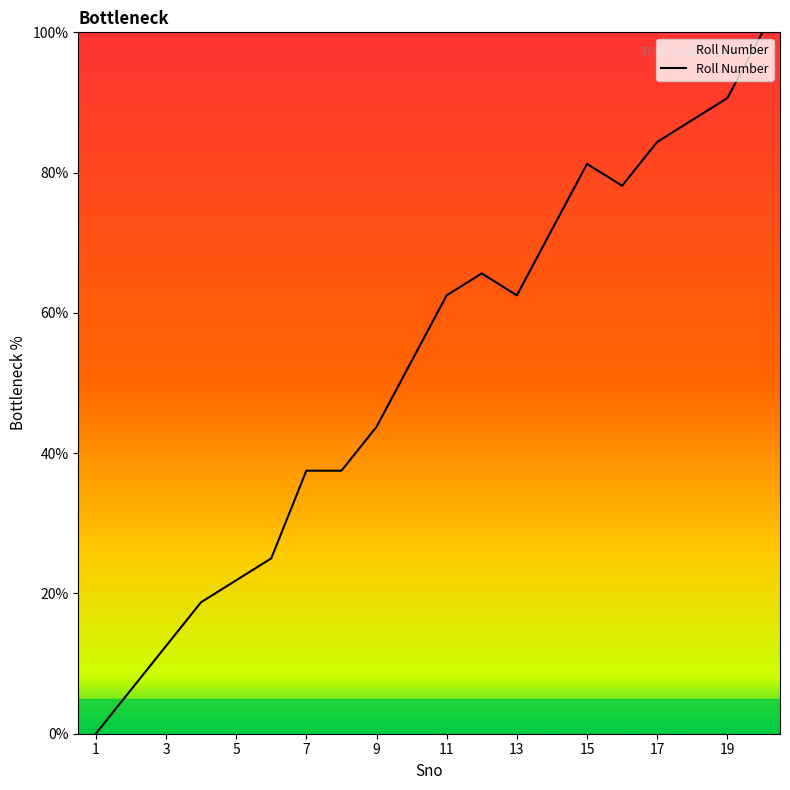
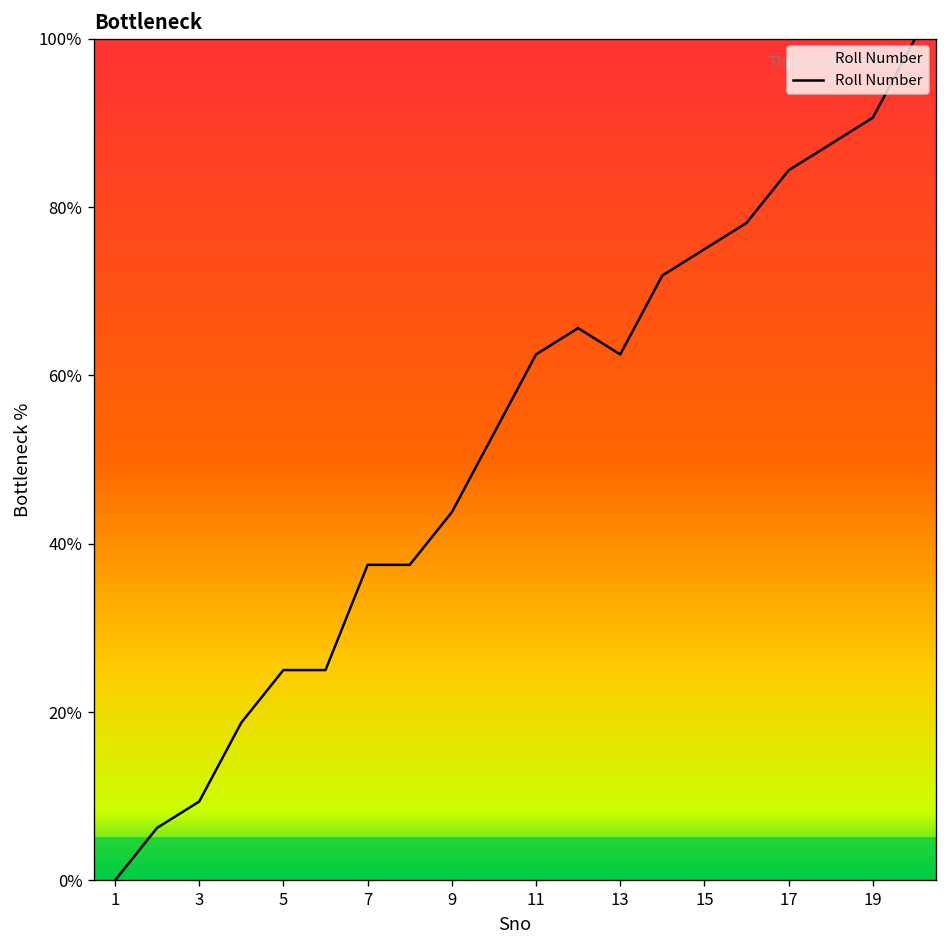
  {
-   "3": "13%",
-   "5": "22%",
+   "3": "9%",
+   "5": "25%",
    "7": "38%",
    "9": "44%",
    "11": "63%",
    "13": "63%",
-   "15": "81%",
+   "15": "75%",
    "17": "84%",
    "19": "91%"
  }
